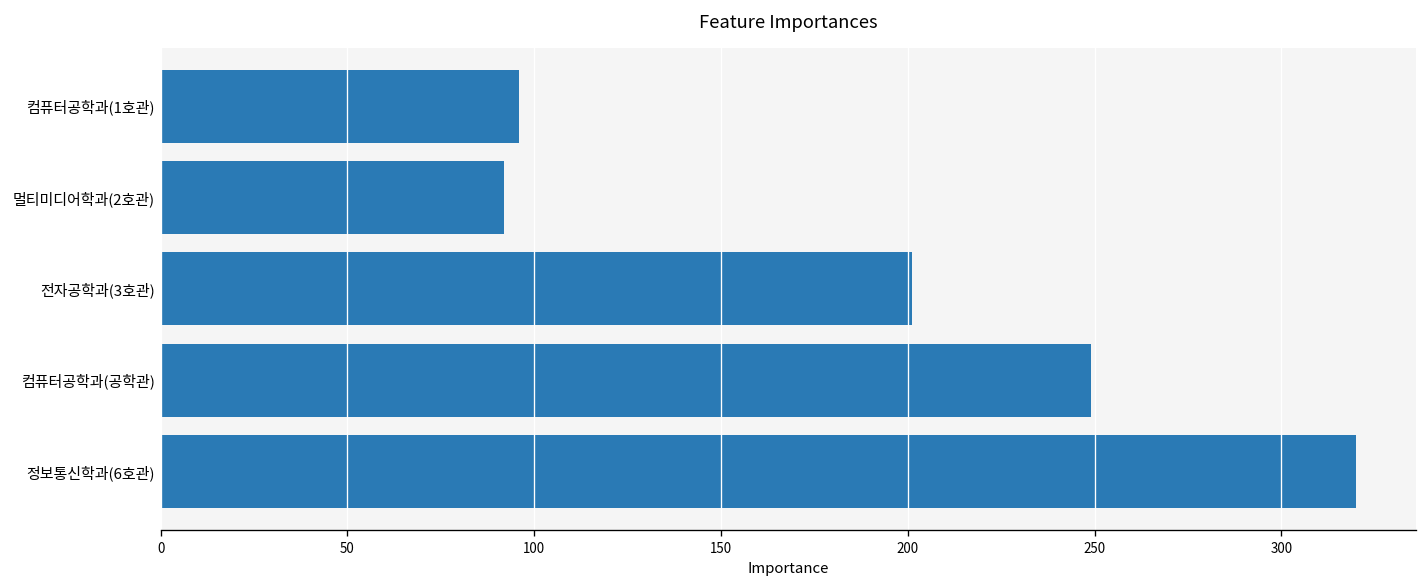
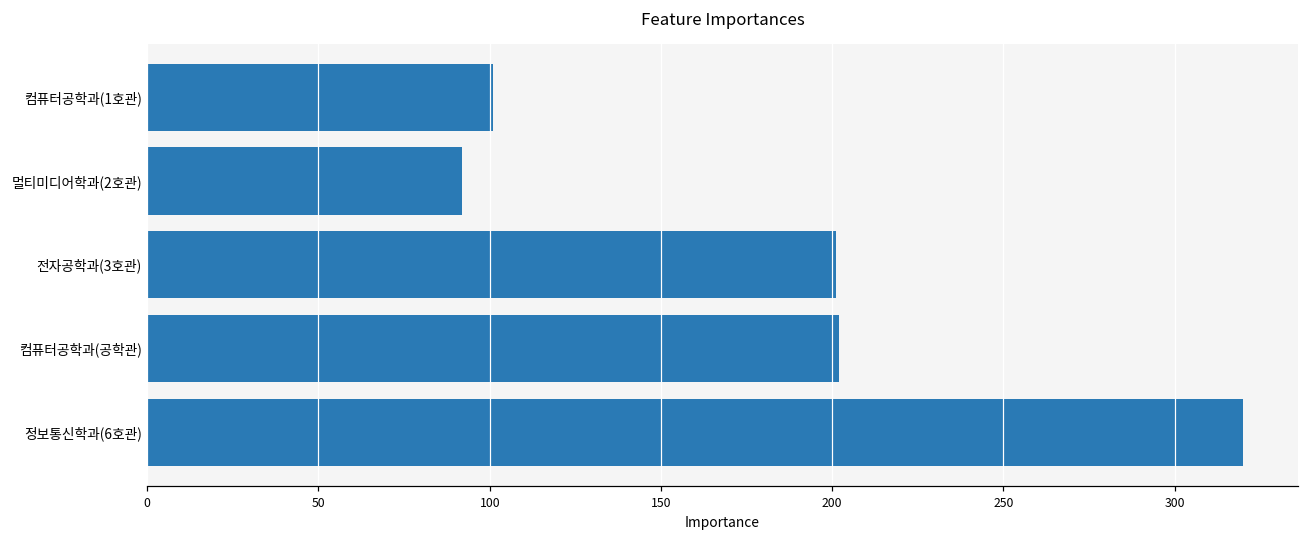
  {
-   "컴퓨터공학과(1호관)": 96,
+   "컴퓨터공학과(1호관)": 101,
    "멀티미디어학과(2호관)": 92,
    "전자공학과(3호관)": 201,
-   "컴퓨터공학과(공학관)": 249,
+   "컴퓨터공학과(공학관)": 202,
    "정보통신학과(6호관)": 320
  }
